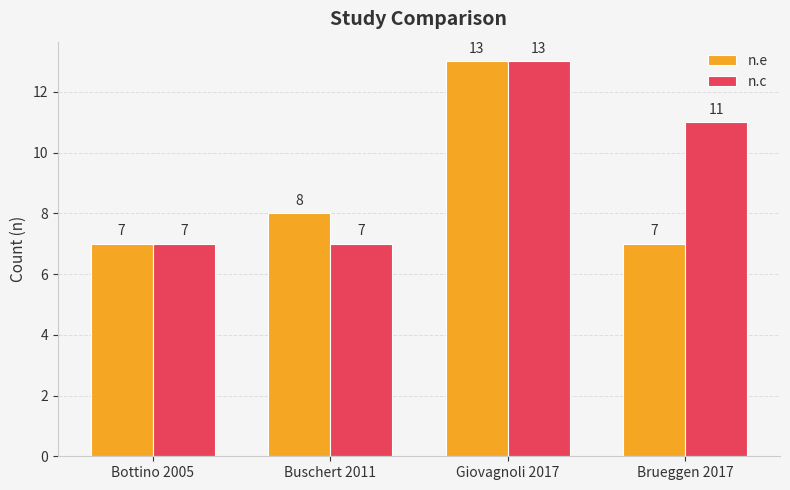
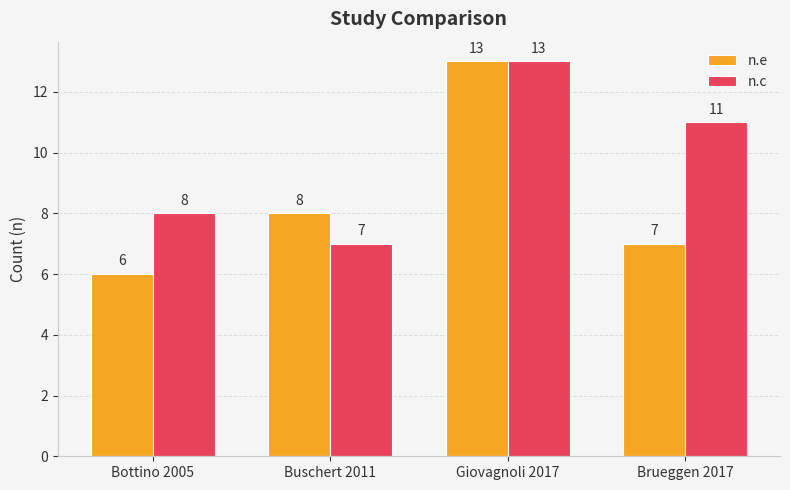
  {
    "n.e": {
-     "Bottino 2005": 7,
+     "Bottino 2005": 6,
      "Buschert 2011": 8,
      "Giovagnoli 2017": 13,
      "Brueggen 2017": 7
    },
    "n.c": {
-     "Bottino 2005": 7,
+     "Bottino 2005": 8,
      "Buschert 2011": 7,
      "Giovagnoli 2017": 13,
      "Brueggen 2017": 11
    }
  }
